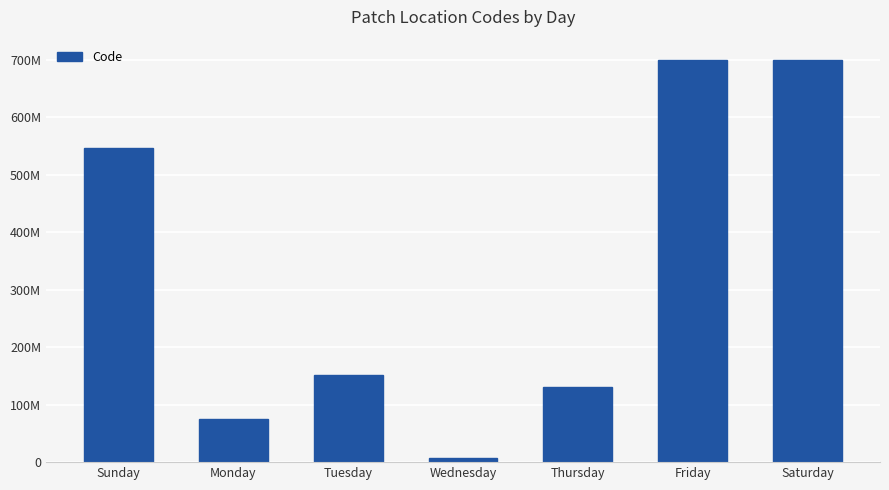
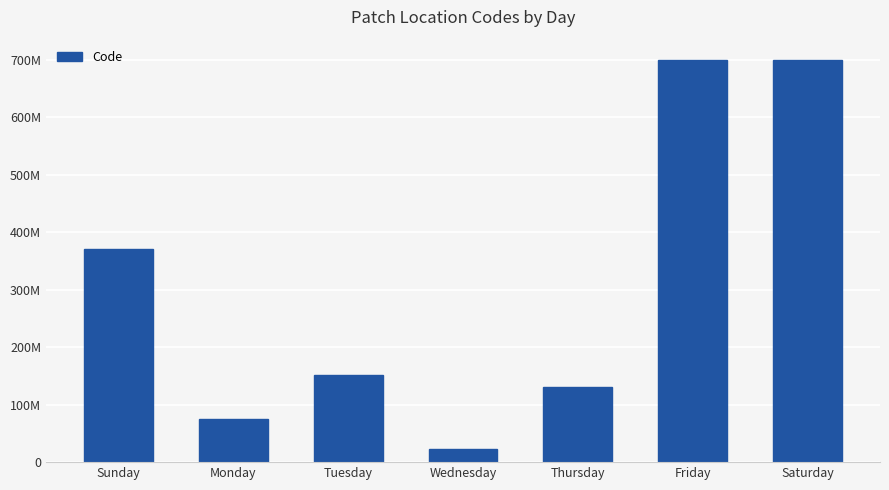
  {
-   "Sunday": 550000000,
+   "Sunday": 370000000,
    "Monday": 70000000,
    "Tuesday": 150000000,
-   "Wednesday": 10000000,
+   "Wednesday": 20000000,
    "Thursday": 130000000,
    "Friday": 700000000,
    "Saturday": 700000000
  }
